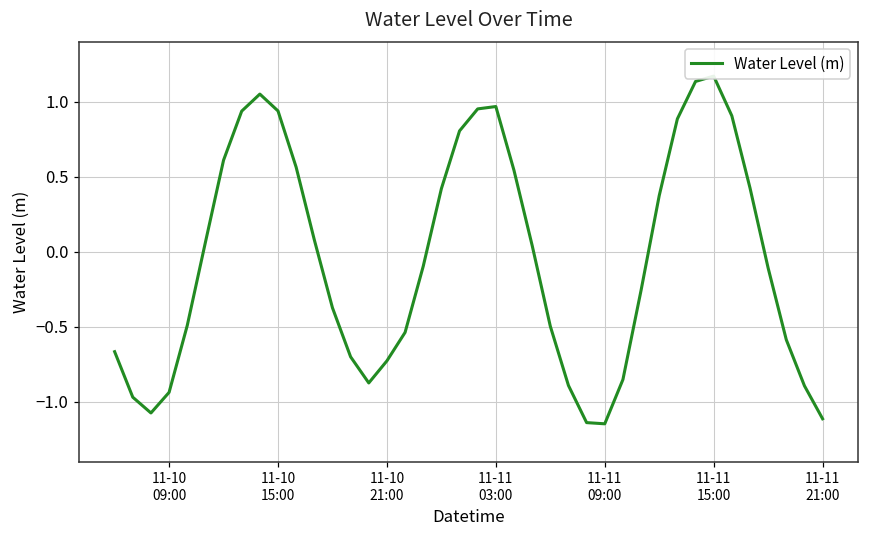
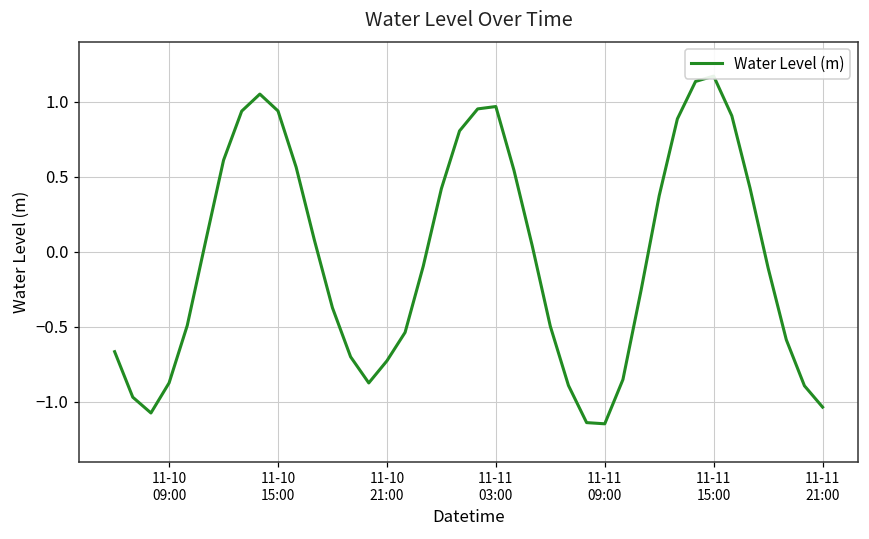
  {
-   "11-10 09:00": -0.94,
+   "11-10 09:00": -0.87,
    "11-10 15:00": 0.94,
    "11-10 21:00": -0.73,
    "11-11 03:00": 0.97,
    "11-11 09:00": -1.15,
-   "11-11 21:00": -1.11
+   "11-11 21:00": -1.04
  }
